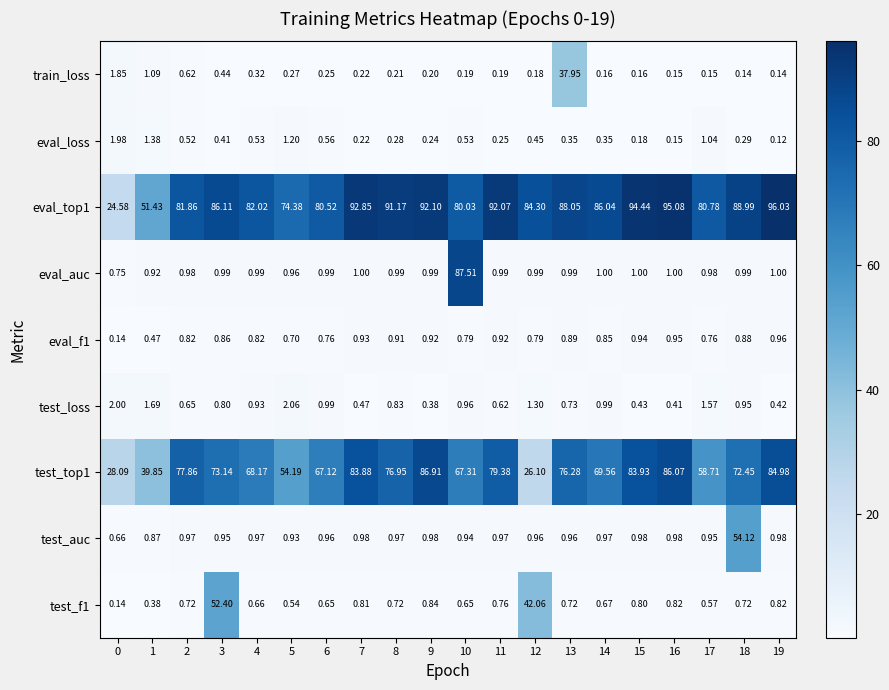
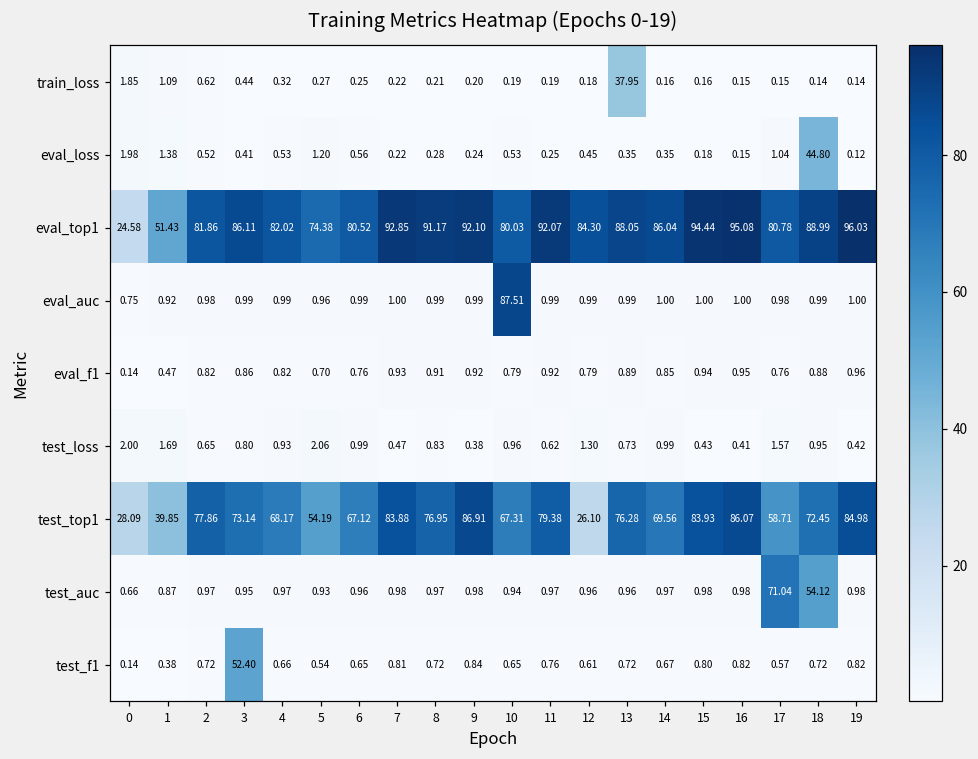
  {
    "train_loss": {
      "0": 1.85,
      "1": 1.09,
      "2": 0.62,
      "3": 0.44,
      "4": 0.32,
      "5": 0.27,
      "6": 0.25,
      "7": 0.22,
      "8": 0.21,
      "9": 0.20,
      "10": 0.19,
      "11": 0.19,
      "12": 0.18,
      "13": 37.95,
      "14": 0.16,
      "15": 0.16,
      "16": 0.15,
      "17": 0.15,
      "18": 0.14,
      "19": 0.14
    },
    "eval_loss": {
      "0": 1.98,
      "1": 1.38,
      "2": 0.52,
      "3": 0.41,
      "4": 0.53,
      "5": 1.20,
      "6": 0.56,
      "7": 0.22,
      "8": 0.28,
      "9": 0.24,
      "10": 0.53,
      "11": 0.25,
      "12": 0.45,
      "13": 0.35,
      "14": 0.35,
      "15": 0.18,
      "16": 0.15,
      "17": 1.04,
-     "18": 0.29,
+     "18": 44.80,
      "19": 0.12
    },
    "eval_top1": {
      "0": 24.58,
      "1": 51.43,
      "2": 81.86,
      "3": 86.11,
      "4": 82.02,
      "5": 74.38,
      "6": 80.52,
      "7": 92.85,
      "8": 91.17,
      "9": 92.10,
      "10": 80.03,
      "11": 92.07,
      "12": 84.30,
      "13": 88.05,
      "14": 86.04,
      "15": 94.44,
      "16": 95.08,
      "17": 80.78,
      "18": 88.99,
      "19": 96.03
    },
    "eval_auc": {
      "0": 0.75,
      "1": 0.92,
      "2": 0.98,
      "3": 0.99,
      "4": 0.99,
      "5": 0.96,
      "6": 0.99,
      "7": 1.00,
      "8": 0.99,
      "9": 0.99,
      "10": 87.51,
      "11": 0.99,
      "12": 0.99,
      "13": 0.99,
      "14": 1.00,
      "15": 1.00,
      "16": 1.00,
      "17": 0.98,
      "18": 0.99,
      "19": 1.00
    },
    "eval_f1": {
      "0": 0.14,
      "1": 0.47,
      "2": 0.82,
      "3": 0.86,
      "4": 0.82,
      "5": 0.70,
      "6": 0.76,
      "7": 0.93,
      "8": 0.91,
      "9": 0.92,
      "10": 0.79,
      "11": 0.92,
      "12": 0.79,
      "13": 0.89,
      "14": 0.85,
      "15": 0.94,
      "16": 0.95,
      "17": 0.76,
      "18": 0.88,
      "19": 0.96
    },
    "test_loss": {
      "0": 2.00,
      "1": 1.69,
      "2": 0.65,
      "3": 0.80,
      "4": 0.93,
      "5": 2.06,
      "6": 0.99,
      "7": 0.47,
      "8": 0.83,
      "9": 0.38,
      "10": 0.96,
      "11": 0.62,
      "12": 1.30,
      "13": 0.73,
      "14": 0.99,
      "15": 0.43,
      "16": 0.41,
      "17": 1.57,
      "18": 0.95,
      "19": 0.42
    },
    "test_top1": {
      "0": 28.09,
      "1": 39.85,
      "2": 77.86,
      "3": 73.14,
      "4": 68.17,
      "5": 54.19,
      "6": 67.12,
      "7": 83.88,
      "8": 76.95,
      "9": 86.91,
      "10": 67.31,
      "11": 79.38,
      "12": 26.10,
      "13": 76.28,
      "14": 69.56,
      "15": 83.93,
      "16": 86.07,
      "17": 58.71,
      "18": 72.45,
      "19": 84.98
    },
    "test_auc": {
      "0": 0.66,
      "1": 0.87,
      "2": 0.97,
      "3": 0.95,
      "4": 0.97,
      "5": 0.93,
      "6": 0.96,
      "7": 0.98,
      "8": 0.97,
      "9": 0.98,
      "10": 0.94,
      "11": 0.97,
      "12": 0.96,
      "13": 0.96,
      "14": 0.97,
      "15": 0.98,
      "16": 0.98,
-     "17": 0.95,
+     "17": 71.04,
      "18": 54.12,
      "19": 0.98
    },
    "test_f1": {
      "0": 0.14,
      "1": 0.38,
      "2": 0.72,
      "3": 52.40,
      "4": 0.66,
      "5": 0.54,
      "6": 0.65,
      "7": 0.81,
      "8": 0.72,
      "9": 0.84,
      "10": 0.65,
      "11": 0.76,
-     "12": 42.06,
+     "12": 0.61,
      "13": 0.72,
      "14": 0.67,
      "15": 0.80,
      "16": 0.82,
      "17": 0.57,
      "18": 0.72,
      "19": 0.82
    }
  }
